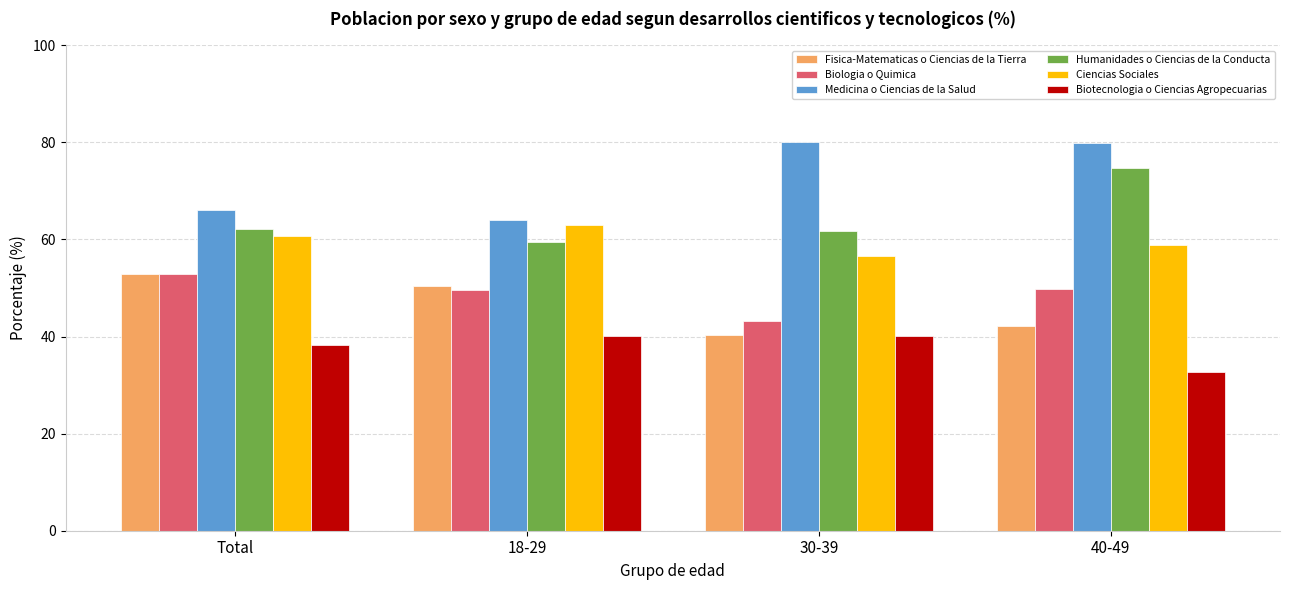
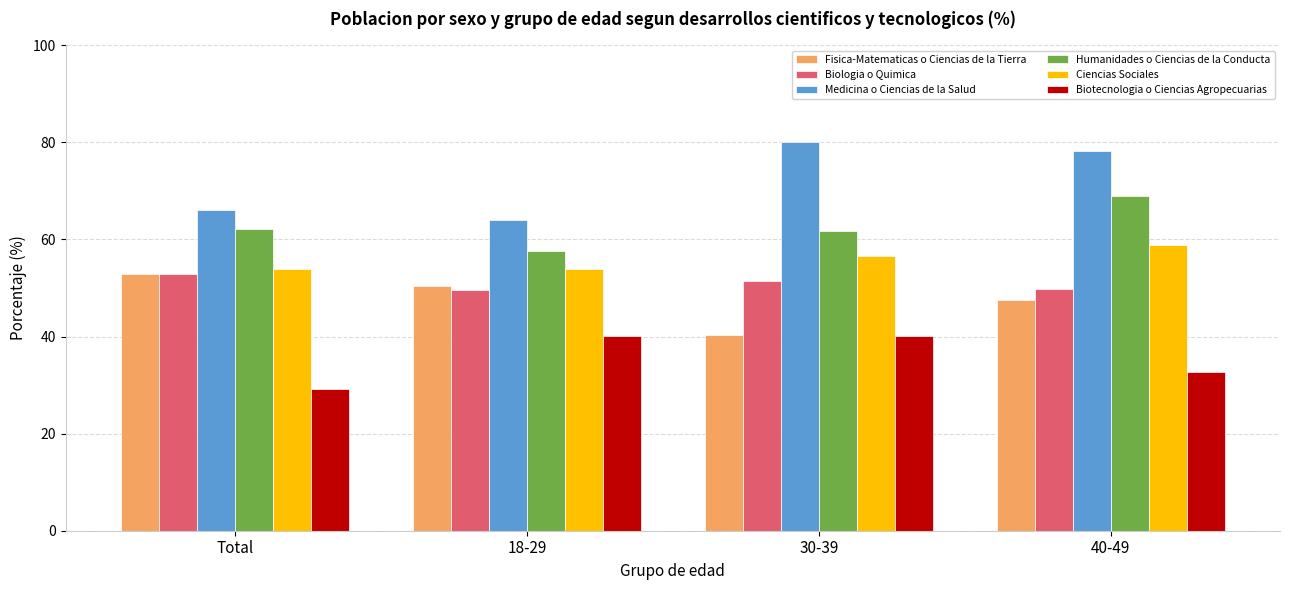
  {
    "Fisica-Matematicas o Ciencias de la Tierra": {
      "Total": 53,
      "18-29": 50,
      "30-39": 40,
-     "40-49": 42
+     "40-49": 48
    },
    "Biologia o Quimica": {
      "Total": 53,
      "18-29": 50,
-     "30-39": 43,
+     "30-39": 51,
      "40-49": 50
    },
    "Medicina o Ciencias de la Salud": {
      "Total": 66,
      "18-29": 64,
      "30-39": 80,
-     "40-49": 80
+     "40-49": 78
    },
    "Humanidades o Ciencias de la Conducta": {
      "Total": 62,
-     "18-29": 59,
+     "18-29": 58,
      "30-39": 62,
-     "40-49": 75
+     "40-49": 69
    },
    "Ciencias Sociales": {
-     "Total": 61,
-     "18-29": 63,
+     "Total": 54,
+     "18-29": 54,
      "30-39": 57,
      "40-49": 59
    },
    "Biotecnologia o Ciencias Agropecuarias": {
-     "Total": 38,
+     "Total": 29,
      "18-29": 40,
      "30-39": 40,
      "40-49": 33
    }
  }
